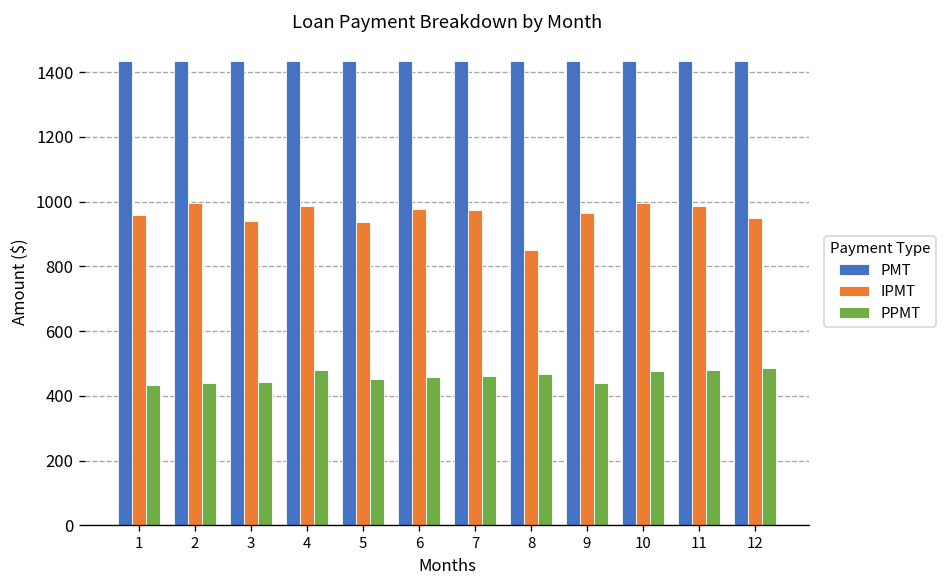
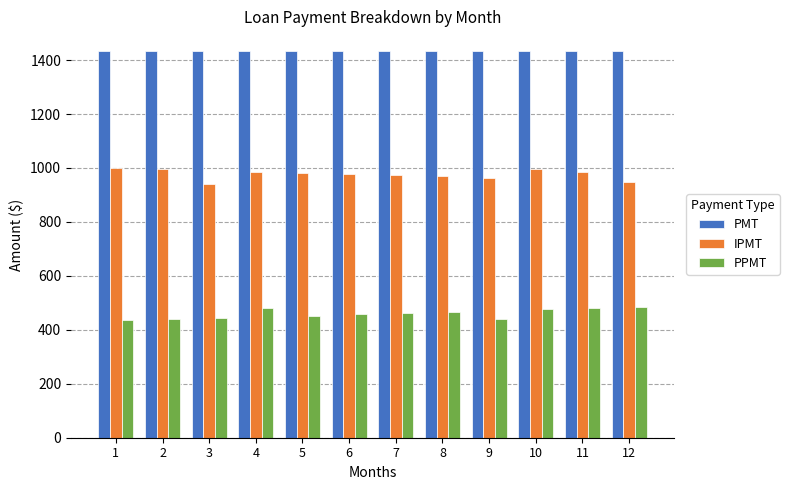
  {
    "PMT": {
      "1": 1430,
      "2": 1430,
      "3": 1430,
      "4": 1430,
      "5": 1430,
      "6": 1430,
      "7": 1430,
      "8": 1430,
      "9": 1430,
      "10": 1430,
      "11": 1430,
      "12": 1430
    },
    "IPMT": {
-     "1": 960,
+     "1": 1000,
      "2": 1000,
      "3": 940,
      "4": 990,
-     "5": 940,
+     "5": 980,
      "6": 980,
      "7": 970,
-     "8": 850,
+     "8": 970,
      "9": 960,
      "10": 1000,
      "11": 980,
      "12": 950
    },
    "PPMT": {
      "1": 430,
      "2": 440,
      "3": 440,
      "4": 480,
      "5": 450,
      "6": 460,
      "7": 460,
      "8": 470,
      "9": 440,
      "10": 480,
      "11": 480,
      "12": 480
    }
  }
